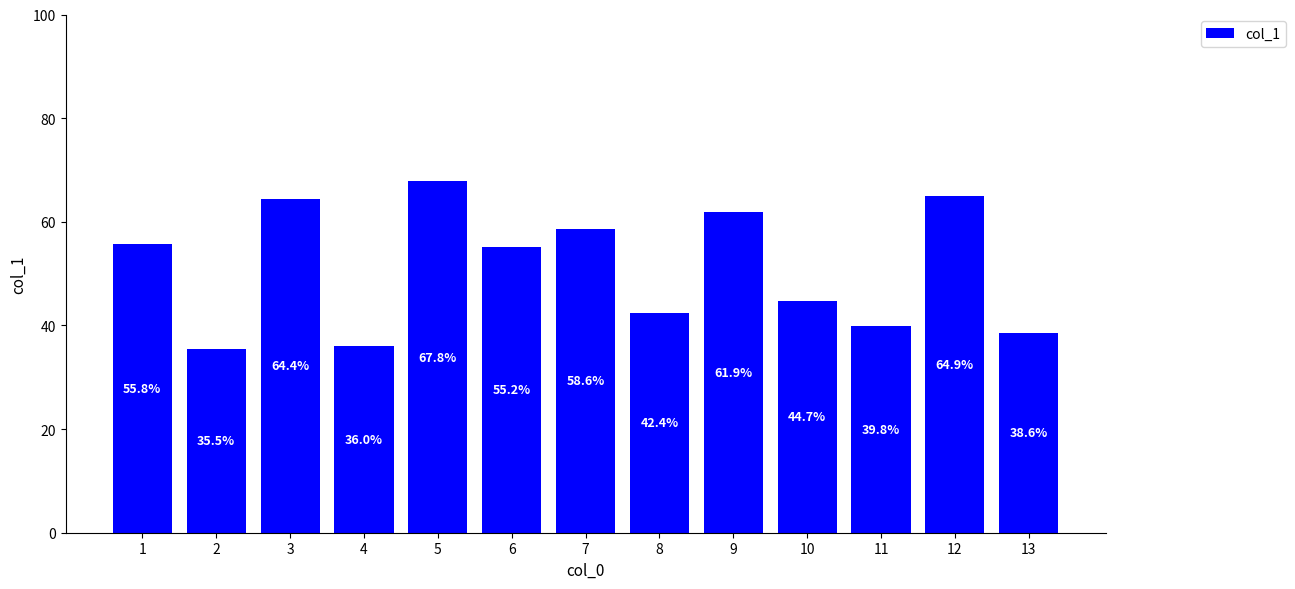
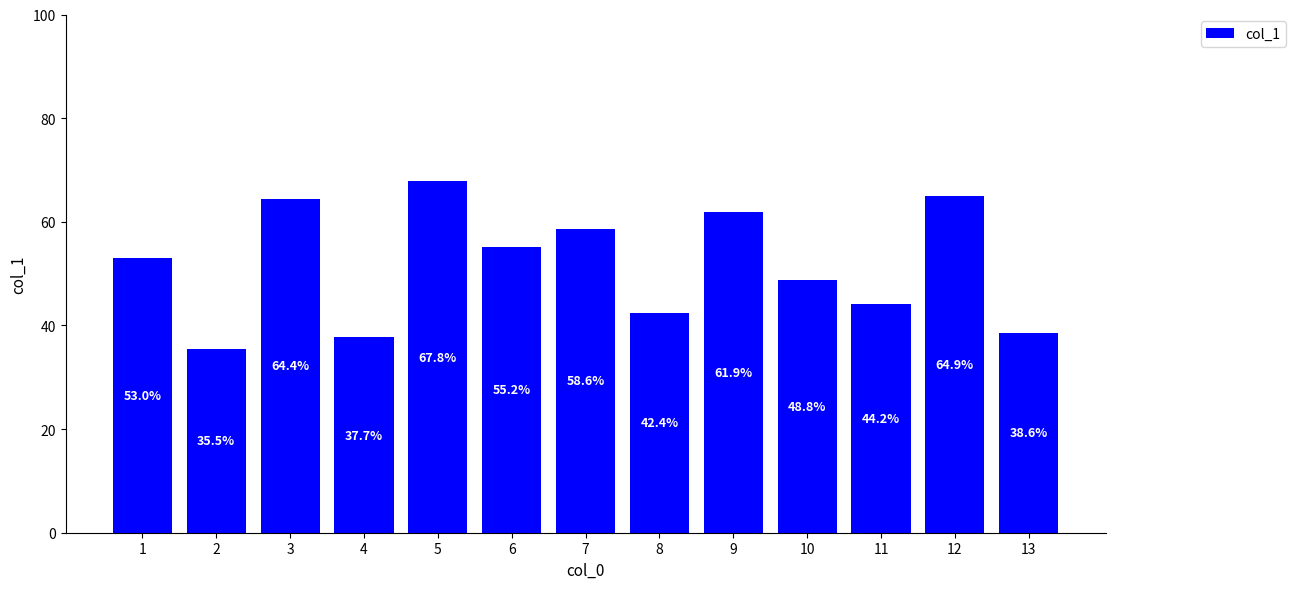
  {
-   "1": "55.8%",
+   "1": "53.0%",
    "2": "35.5%",
    "3": "64.4%",
-   "4": "36.0%",
+   "4": "37.7%",
    "5": "67.8%",
    "6": "55.2%",
    "7": "58.6%",
    "8": "42.4%",
    "9": "61.9%",
-   "10": "44.7%",
-   "11": "39.8%",
+   "10": "48.8%",
+   "11": "44.2%",
    "12": "64.9%",
    "13": "38.6%"
  }
